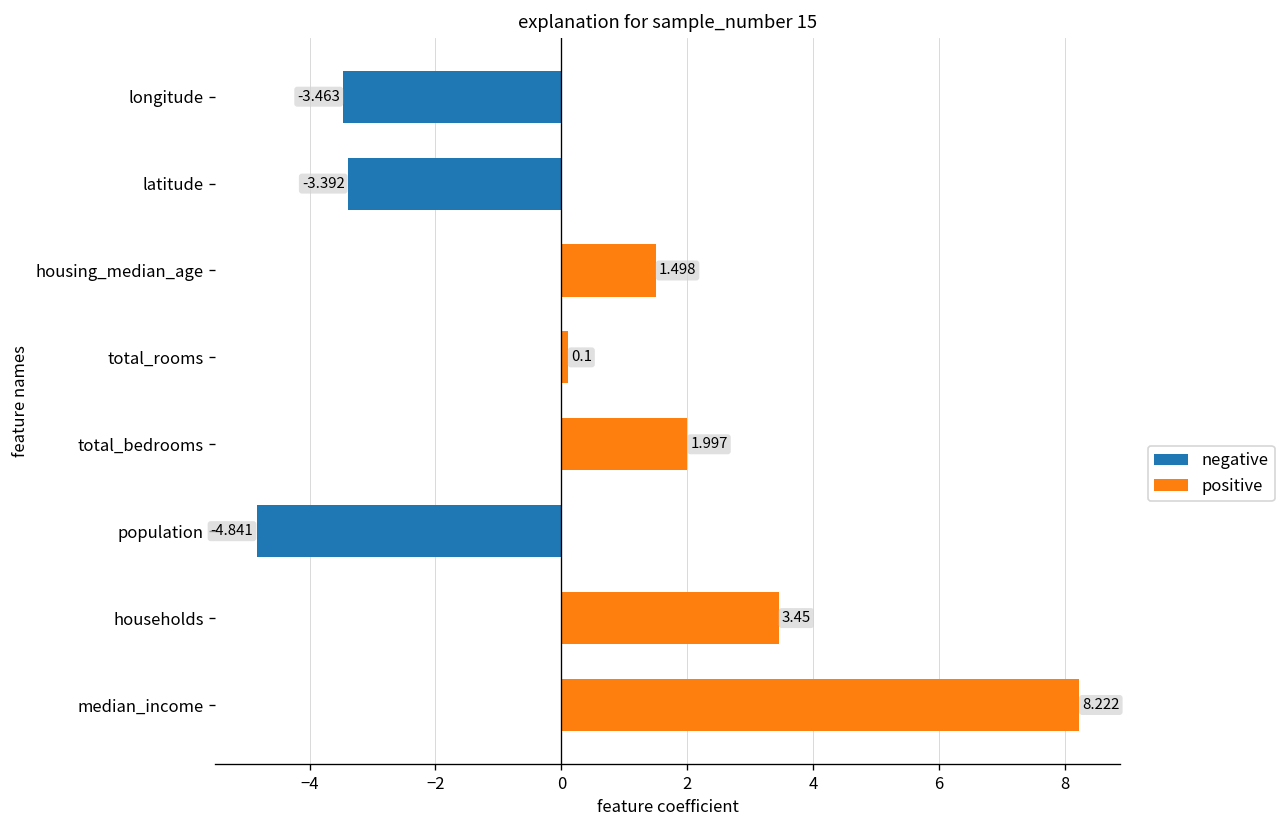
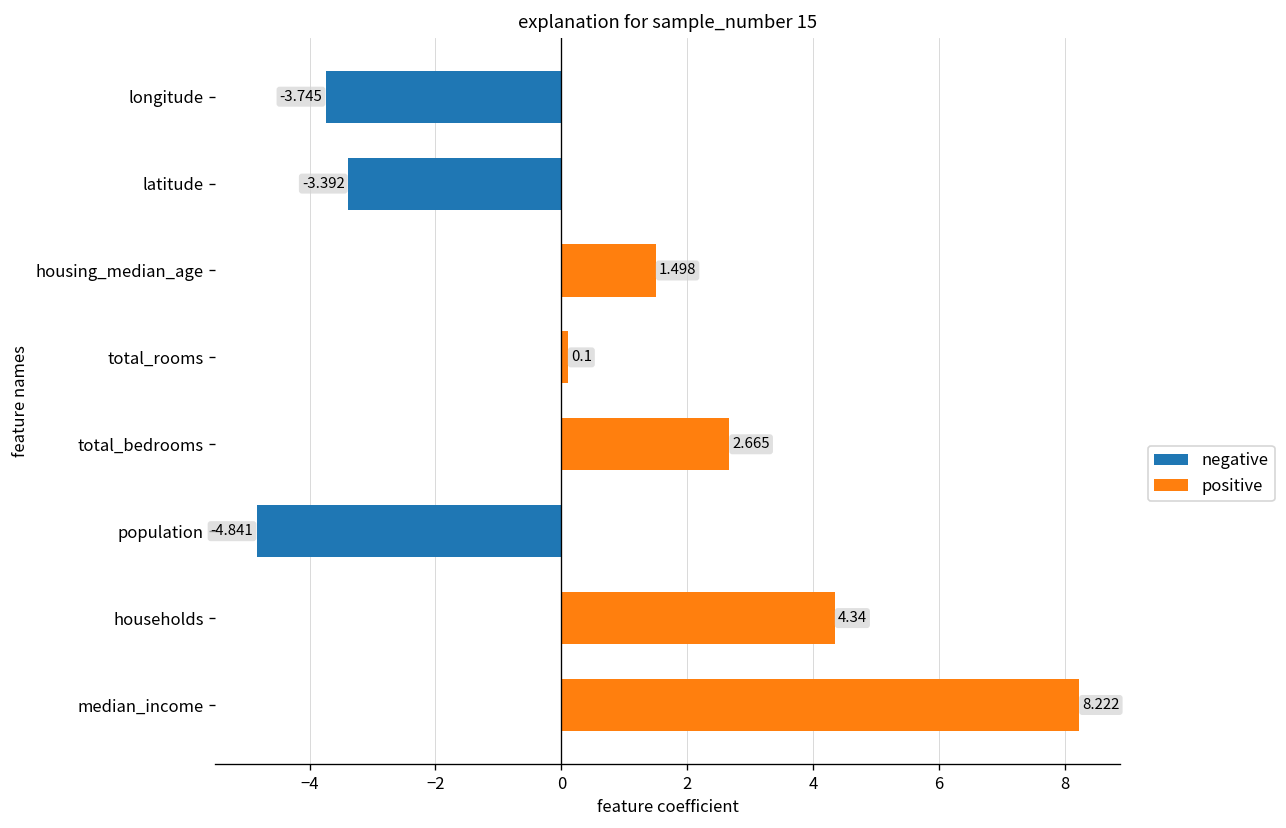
  {
-   "longitude": -3.463,
-   "total_bedrooms": 1.997,
-   "households": 3.45
+   "longitude": -3.745,
+   "total_bedrooms": 2.665,
+   "households": 4.34
  }
